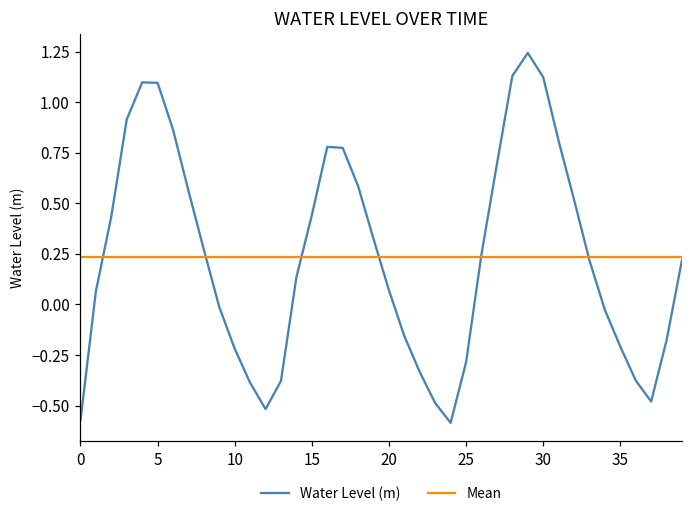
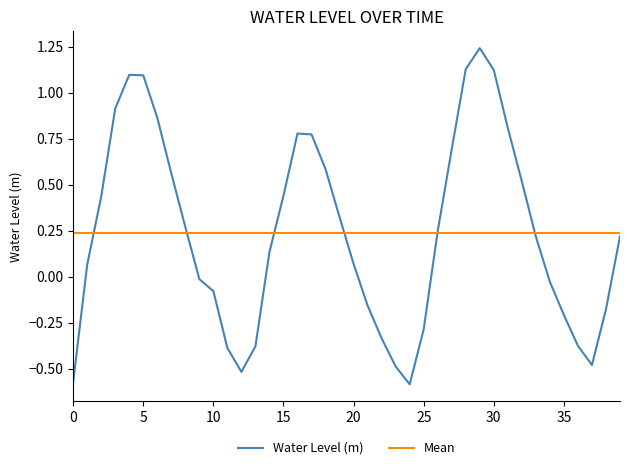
  {
    "0": -0.57,
    "5": 1.10,
-   "10": -0.22,
+   "10": -0.08,
    "15": 0.44,
    "20": 0.07,
    "25": -0.29,
    "30": 1.12,
    "35": -0.21
  }
